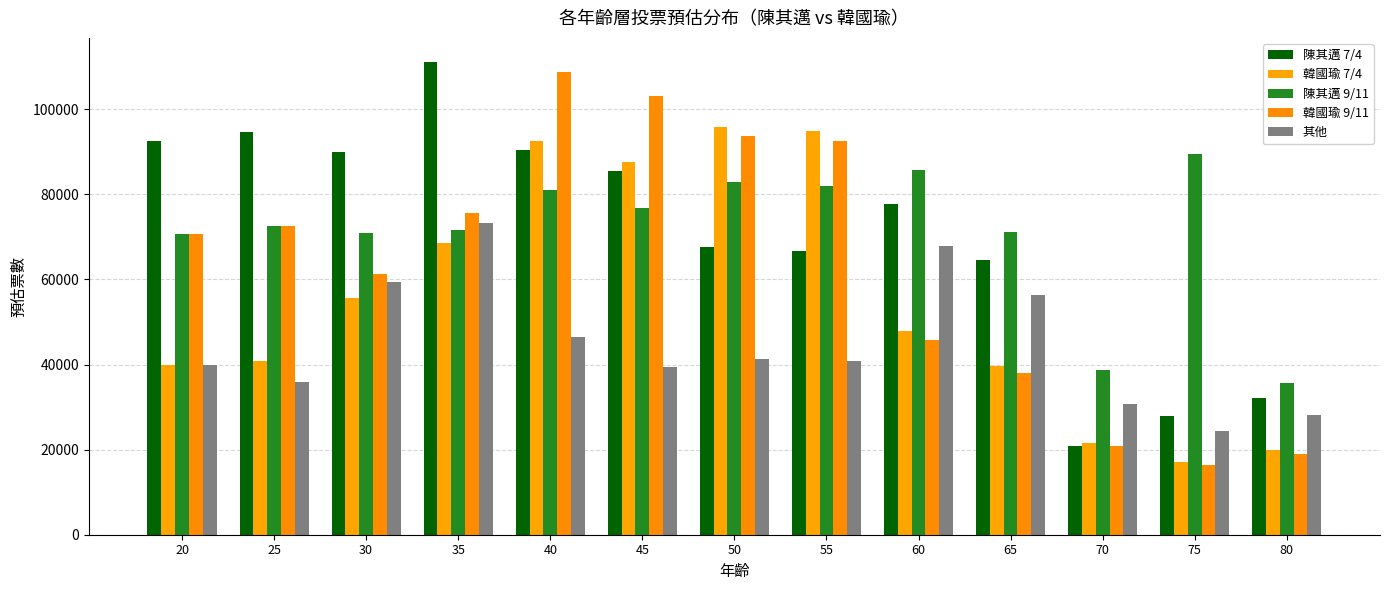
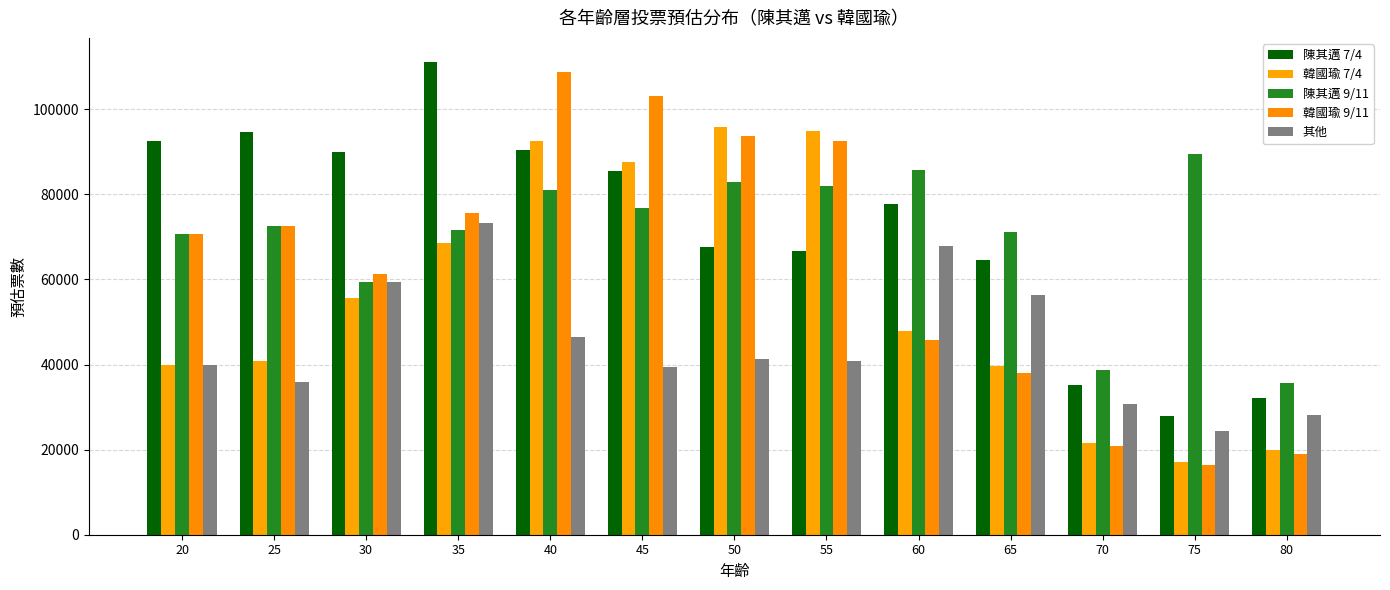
  {
    "陳其邁 7/4": {
      "20": 92000,
      "25": 95000,
      "30": 90000,
      "35": 111000,
      "40": 90000,
      "45": 85000,
      "50": 68000,
      "55": 67000,
      "60": 78000,
      "65": 65000,
-     "70": 21000,
+     "70": 35000,
      "75": 28000,
      "80": 32000
    },
    "陳其邁 9/11": {
      "20": 71000,
      "25": 72000,
-     "30": 71000,
+     "30": 59000,
      "35": 71000,
      "40": 81000,
      "45": 77000,
      "50": 83000,
      "55": 82000,
      "60": 86000,
      "65": 71000,
      "70": 39000,
      "75": 89000,
      "80": 36000
    },
    "其他": {
      "20": 40000,
      "25": 36000,
      "30": 59000,
      "35": 73000,
      "40": 46000,
      "45": 39000,
      "50": 41000,
      "55": 41000,
      "60": 68000,
      "65": 56000,
      "70": 31000,
      "75": 24000,
      "80": 28000
    }
  }
